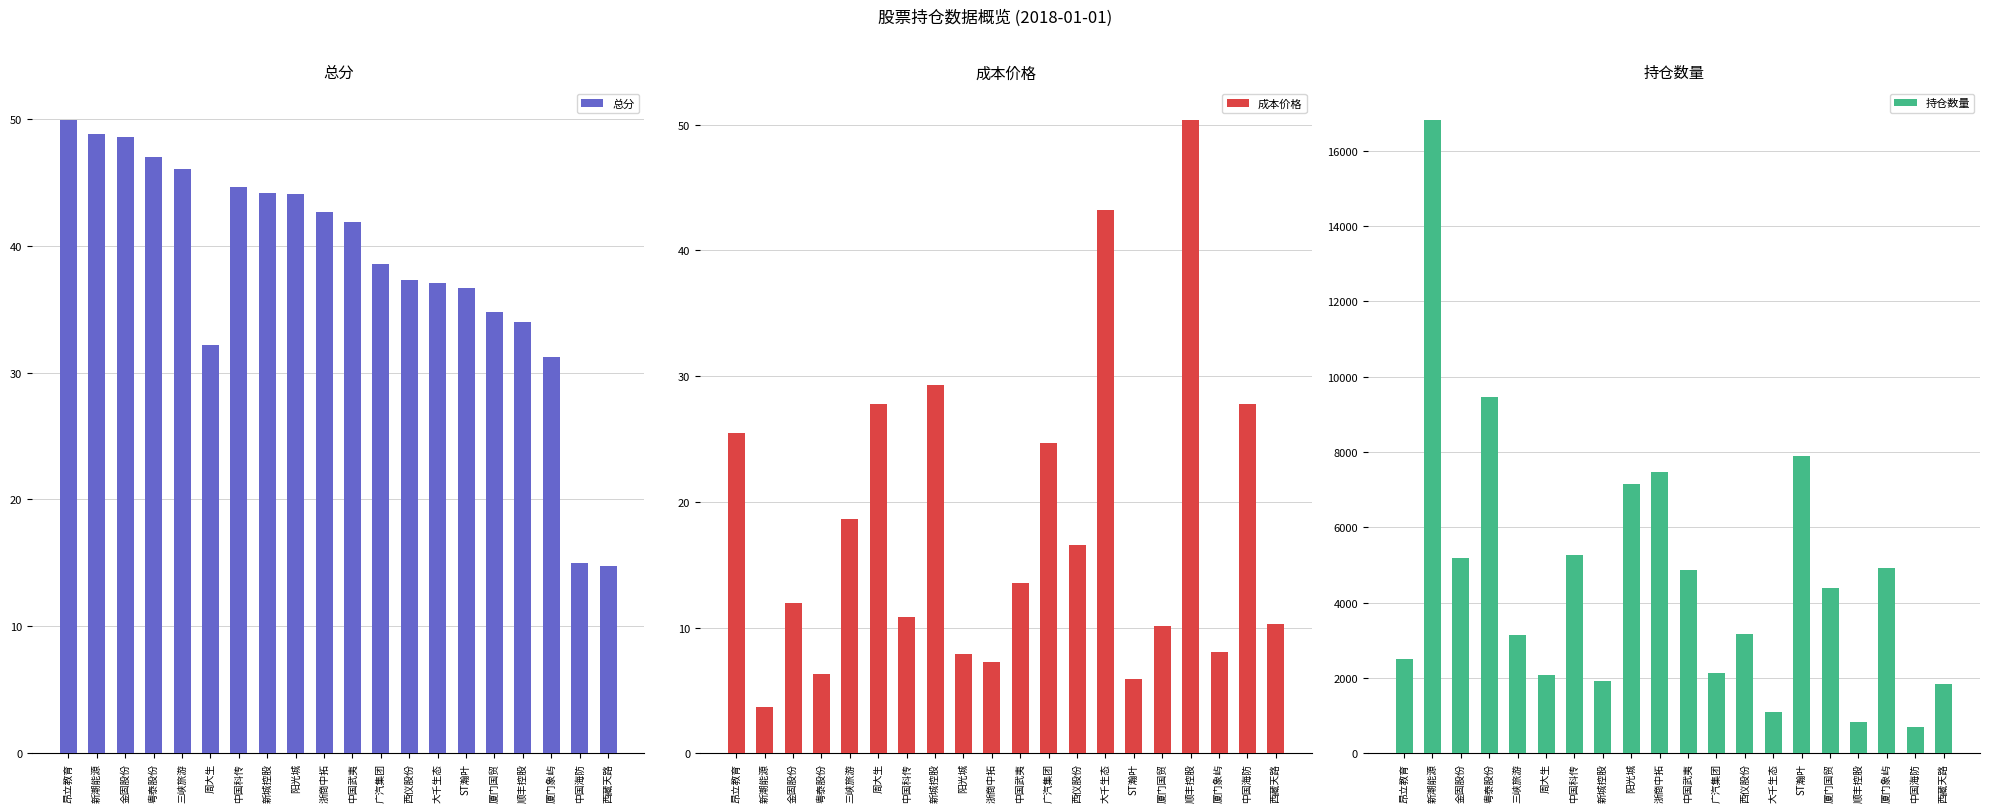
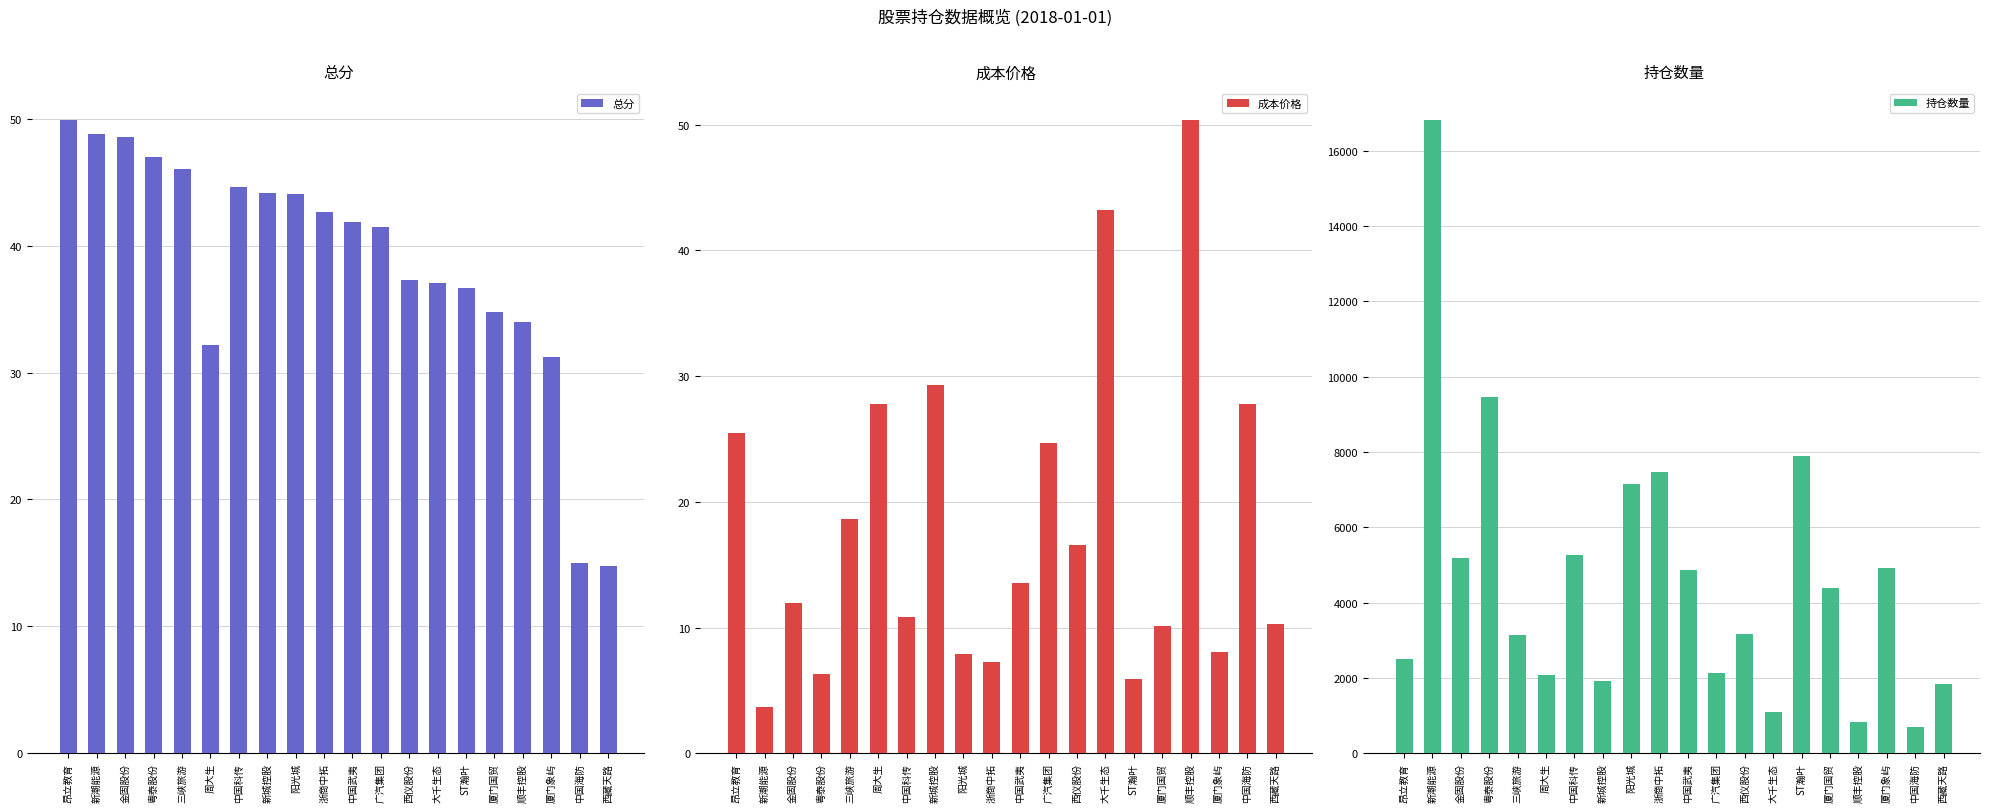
  {
    "总分": {
      "昂立教育": 49.9,
      "新潮能源": 48.8,
      "金固股份": 48.5,
      "粤泰股份": 47.0,
      "三峡旅游": 46.0,
      "周大生": 32.2,
      "中国科传": 44.7,
      "新城控股": 44.1,
      "阳光城": 44.1,
      "浙商中拓": 42.7,
      "中国武夷": 41.8,
-     "广汽集团": 38.5,
+     "广汽集团": 41.5,
      "西仪股份": 37.3,
      "大千生态": 37.0,
      "ST瀚叶": 36.7,
      "厦门国贸": 34.8,
      "顺丰控股": 34.0,
      "厦门象屿": 31.2,
      "中国海防": 15.0,
      "西藏天路": 14.8
    },
    "成本价格": {
      "昂立教育": 25.4,
      "新潮能源": 3.7,
      "金固股份": 12.0,
      "粤泰股份": 6.3,
      "三峡旅游": 18.6,
      "周大生": 27.8,
      "中国科传": 10.8,
      "新城控股": 29.3,
      "阳光城": 7.9,
      "浙商中拓": 7.3,
      "中国武夷": 13.5,
      "广汽集团": 24.7,
      "西仪股份": 16.5,
      "大千生态": 43.2,
      "ST瀚叶": 5.9,
      "厦门国贸": 10.1,
      "顺丰控股": 50.4,
      "厦门象屿": 8.1,
      "中国海防": 27.8,
      "西藏天路": 10.3
    },
    "持仓数量": {
      "昂立教育": 2500,
      "新潮能源": 16800,
      "金固股份": 5200,
      "粤泰股份": 9500,
      "三峡旅游": 3200,
      "周大生": 2100,
      "中国科传": 5300,
      "新城控股": 1900,
      "阳光城": 7100,
      "浙商中拓": 7500,
      "中国武夷": 4900,
      "广汽集团": 2100,
      "西仪股份": 3200,
      "大千生态": 1100,
      "ST瀚叶": 7900,
      "厦门国贸": 4400,
      "顺丰控股": 800,
      "厦门象屿": 4900,
      "中国海防": 700,
      "西藏天路": 1800
    }
  }
